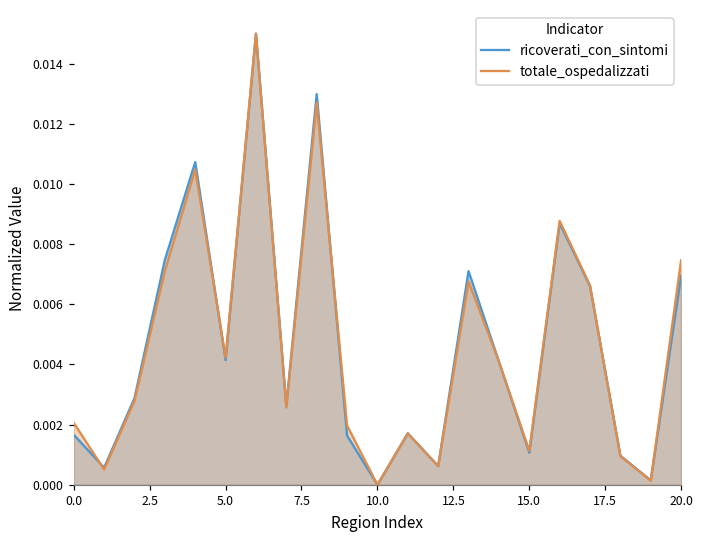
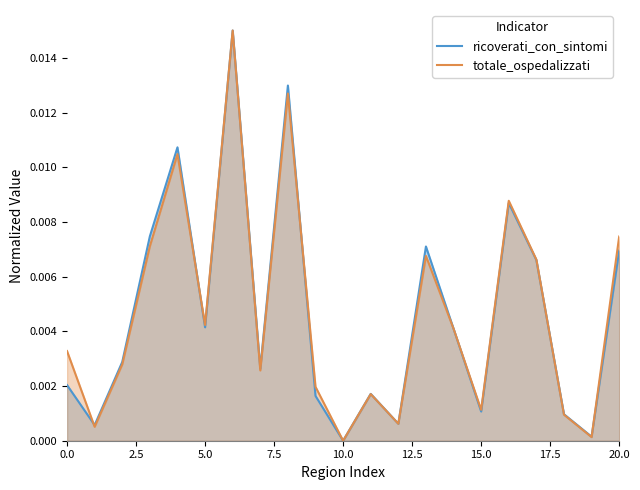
  {
    "ricoverati_con_sintomi": {
-     "0.0": 0.0017,
+     "0.0": 0.0020,
      "20.0": 0.0070
    },
    "totale_ospedalizzati": {
-     "0.0": 0.0021,
+     "0.0": 0.0033,
      "20.0": 0.0075
    }
  }
